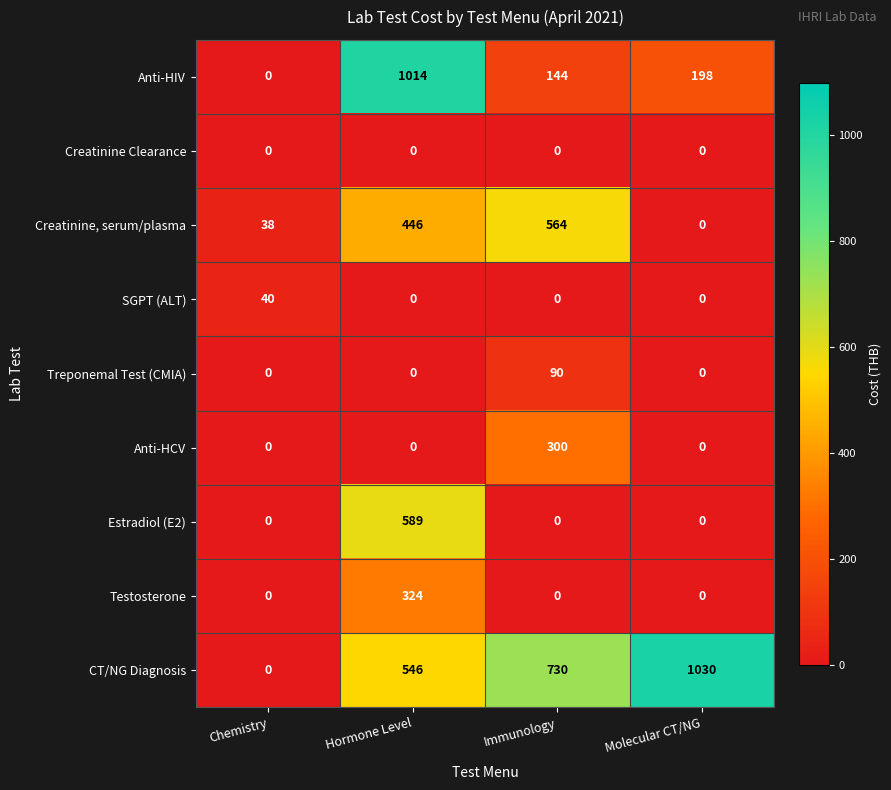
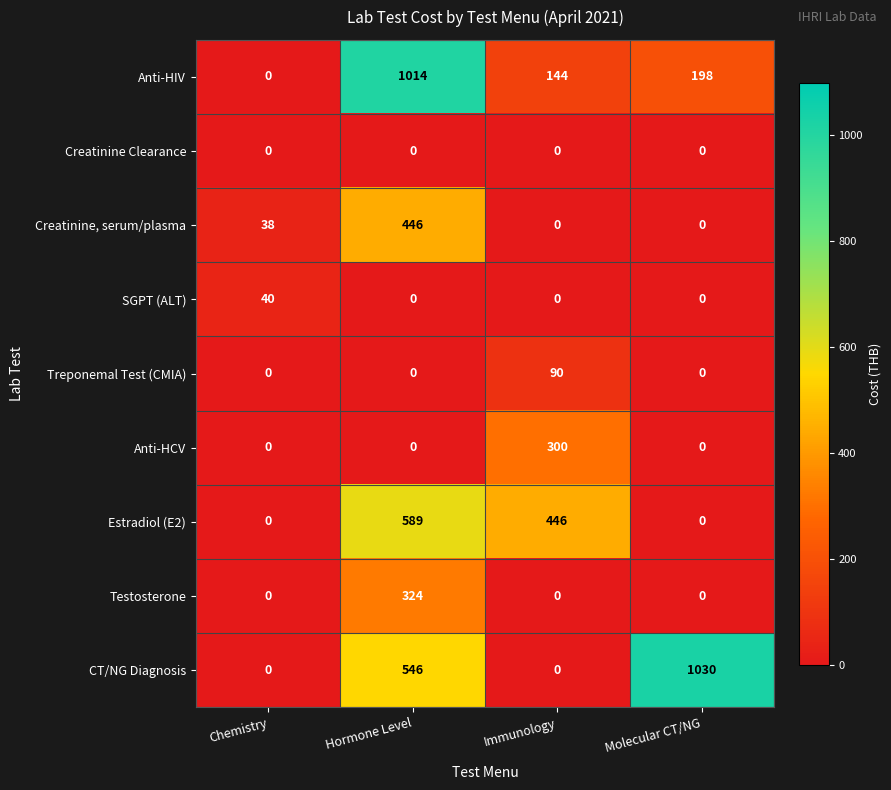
  {
    "Anti-HIV": {
      "Chemistry": 0,
      "Hormone Level": 1014,
      "Immunology": 144,
      "Molecular CT/NG": 198
    },
    "Creatinine Clearance": {
      "Chemistry": 0,
      "Hormone Level": 0,
      "Immunology": 0,
      "Molecular CT/NG": 0
    },
    "Creatinine, serum/plasma": {
      "Chemistry": 38,
      "Hormone Level": 446,
-     "Immunology": 564,
+     "Immunology": 0,
      "Molecular CT/NG": 0
    },
    "SGPT (ALT)": {
      "Chemistry": 40,
      "Hormone Level": 0,
      "Immunology": 0,
      "Molecular CT/NG": 0
    },
    "Treponemal Test (CMIA)": {
      "Chemistry": 0,
      "Hormone Level": 0,
      "Immunology": 90,
      "Molecular CT/NG": 0
    },
    "Anti-HCV": {
      "Chemistry": 0,
      "Hormone Level": 0,
      "Immunology": 300,
      "Molecular CT/NG": 0
    },
    "Estradiol (E2)": {
      "Chemistry": 0,
      "Hormone Level": 589,
-     "Immunology": 0,
+     "Immunology": 446,
      "Molecular CT/NG": 0
    },
    "Testosterone": {
      "Chemistry": 0,
      "Hormone Level": 324,
      "Immunology": 0,
      "Molecular CT/NG": 0
    },
    "CT/NG Diagnosis": {
      "Chemistry": 0,
      "Hormone Level": 546,
-     "Immunology": 730,
+     "Immunology": 0,
      "Molecular CT/NG": 1030
    }
  }
